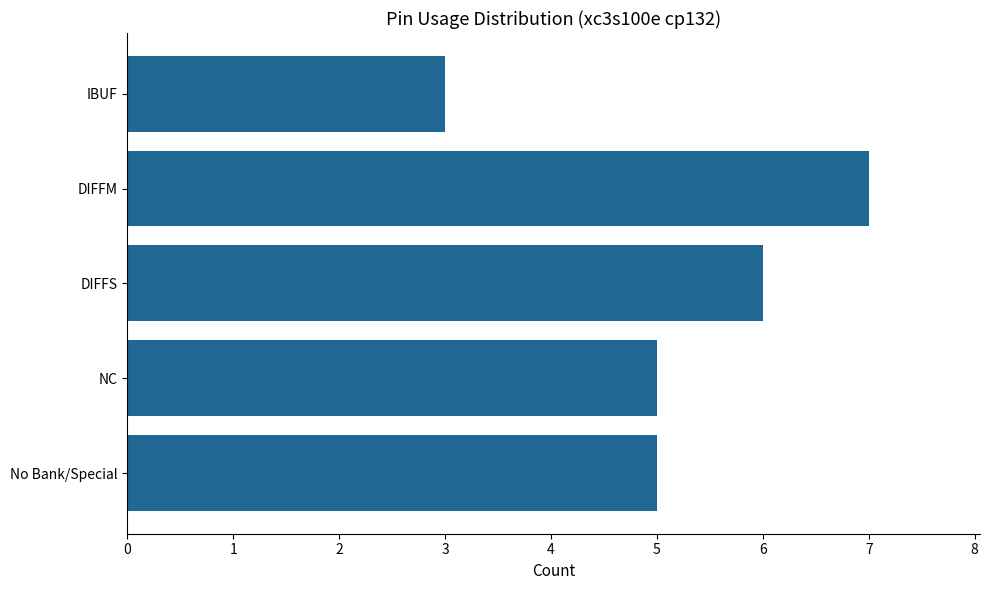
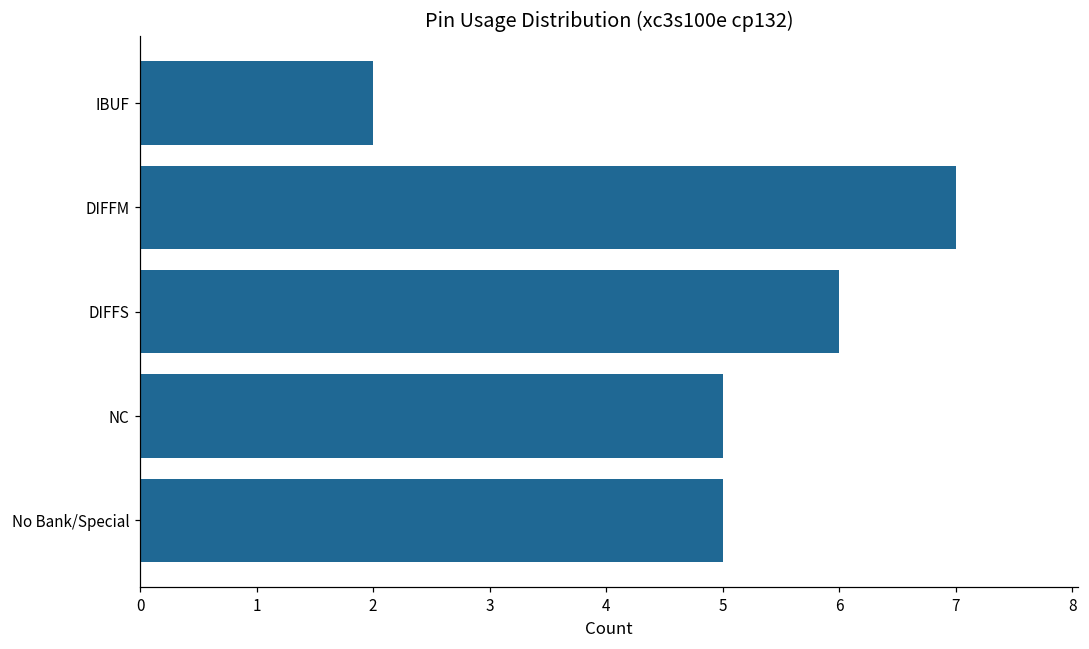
  {
-   "IBUF": 3,
+   "IBUF": 2,
    "DIFFM": 7,
    "DIFFS": 6,
    "NC": 5,
    "No Bank/Special": 5
  }
